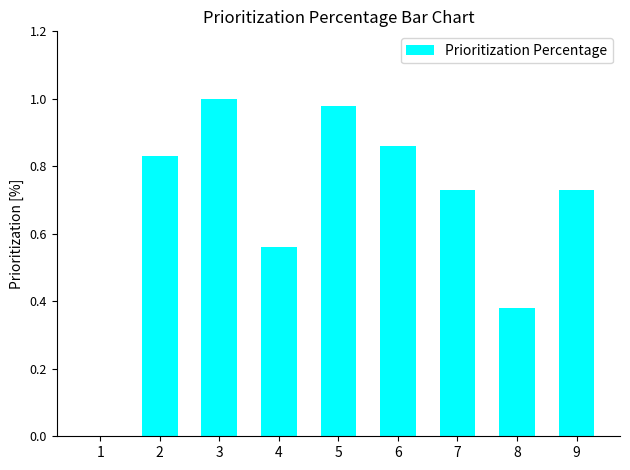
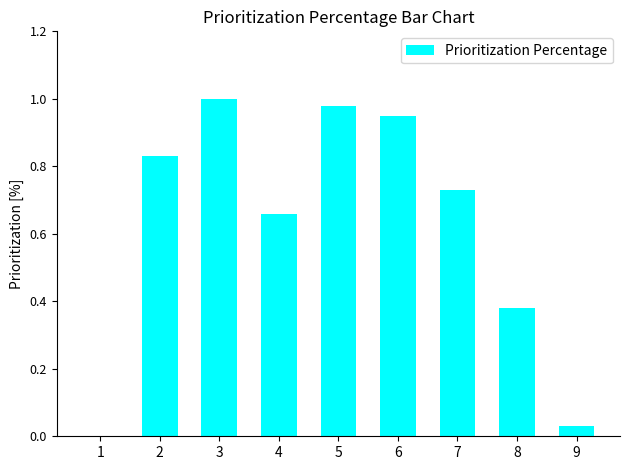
  {
    "1": 0.00,
    "2": 0.83,
    "3": 1.00,
-   "4": 0.56,
+   "4": 0.66,
    "5": 0.98,
-   "6": 0.86,
+   "6": 0.95,
    "7": 0.73,
    "8": 0.38,
-   "9": 0.73
+   "9": 0.03
  }
